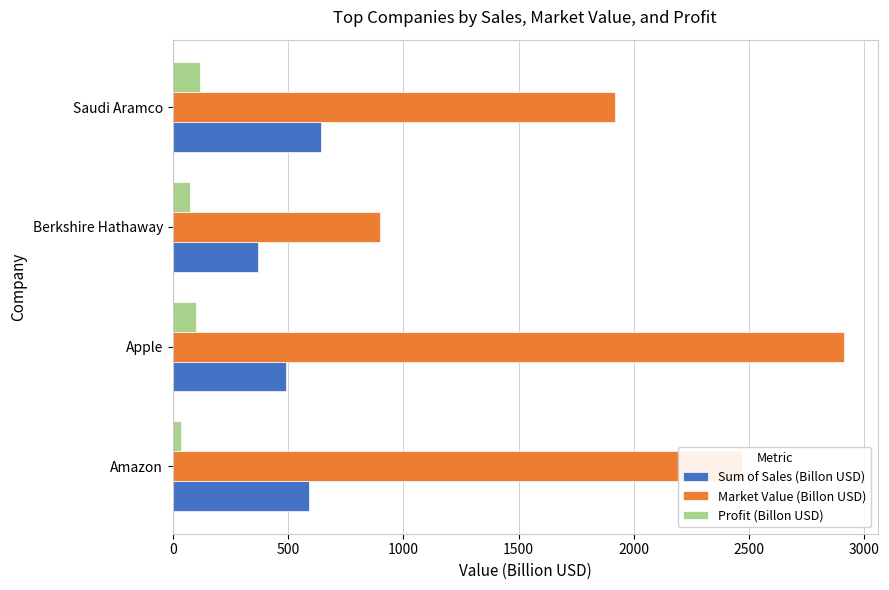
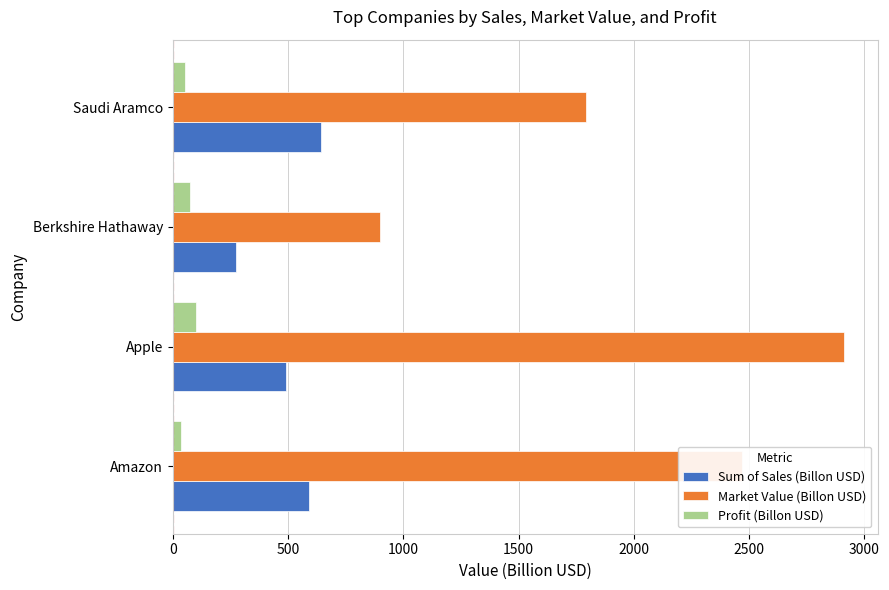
  {
    "Sum of Sales (Billon USD)": {
      "Saudi Aramco": 640,
-     "Berkshire Hathaway": 370,
+     "Berkshire Hathaway": 270,
      "Apple": 490,
      "Amazon": 590
    },
    "Market Value (Billon USD)": {
-     "Saudi Aramco": 1920,
+     "Saudi Aramco": 1790,
      "Berkshire Hathaway": 900,
      "Apple": 2910
    },
    "Profit (Billon USD)": {
-     "Saudi Aramco": 120,
+     "Saudi Aramco": 50,
      "Berkshire Hathaway": 70,
      "Apple": 100,
      "Amazon": 40
    }
  }
